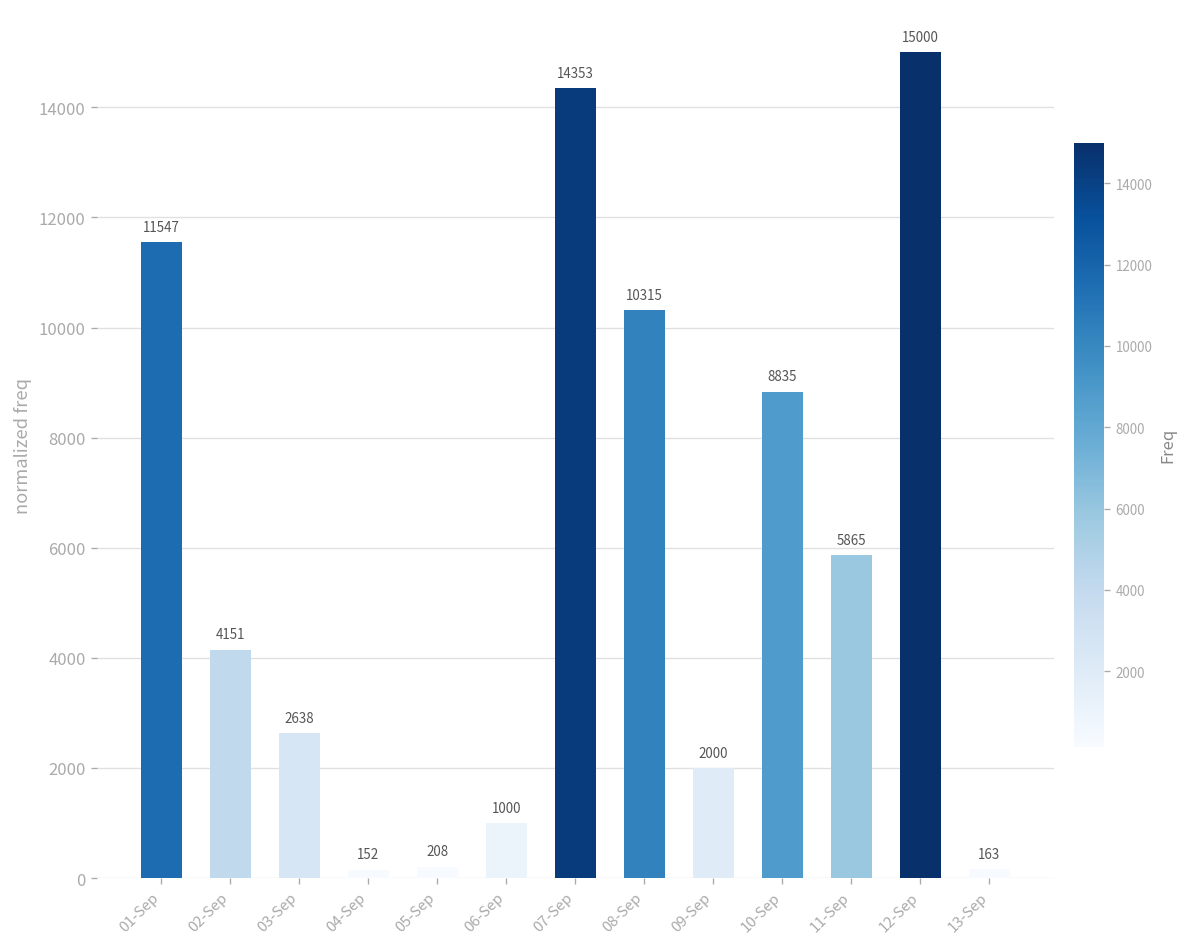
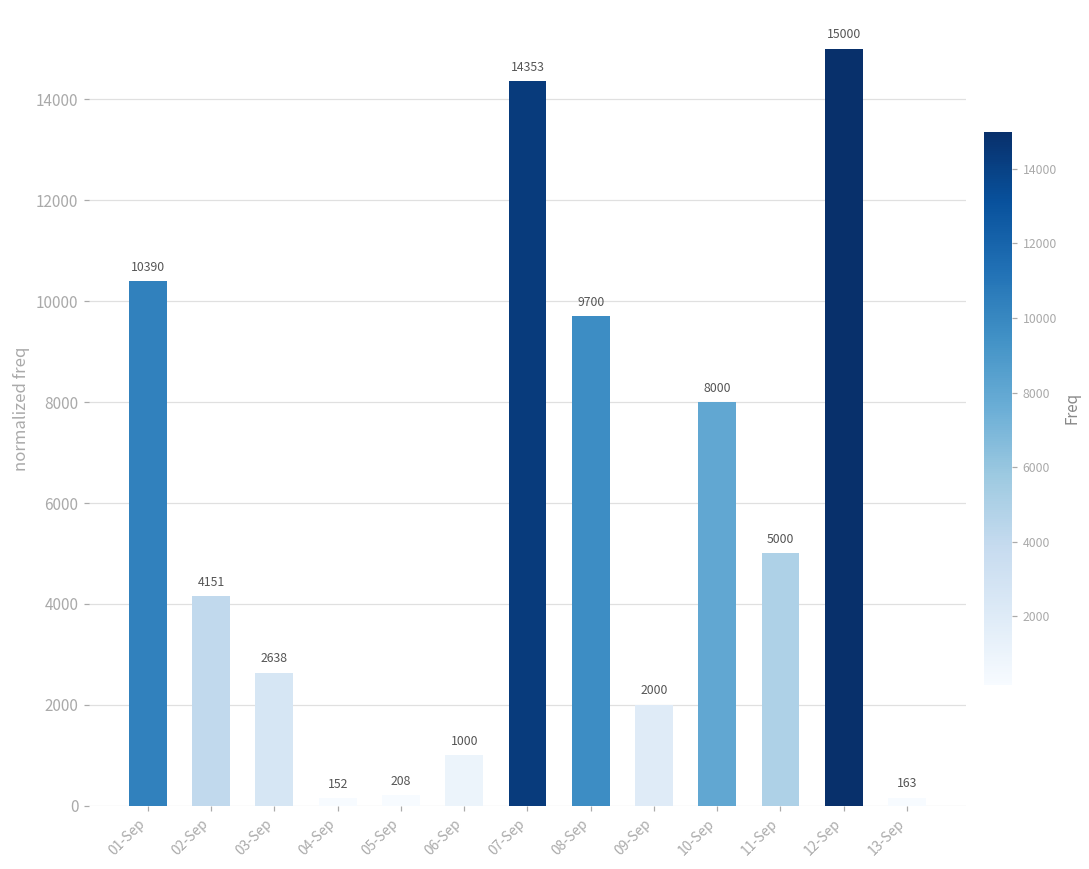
  {
-   "01-Sep": 11547,
+   "01-Sep": 10390,
    "02-Sep": 4151,
    "03-Sep": 2638,
    "04-Sep": 152,
    "05-Sep": 208,
    "06-Sep": 1000,
    "07-Sep": 14353,
-   "08-Sep": 10315,
+   "08-Sep": 9700,
    "09-Sep": 2000,
-   "10-Sep": 8835,
-   "11-Sep": 5865,
+   "10-Sep": 8000,
+   "11-Sep": 5000,
    "12-Sep": 15000,
    "13-Sep": 163
  }
